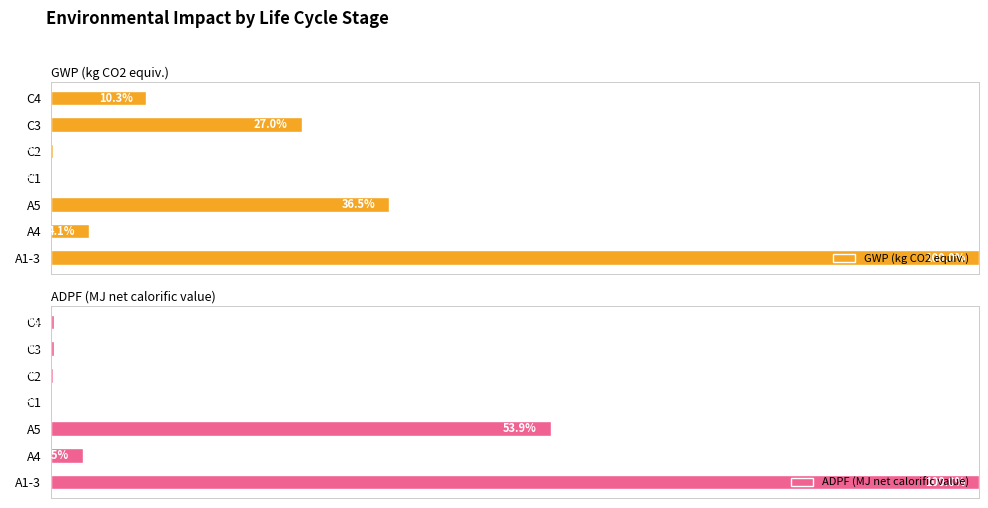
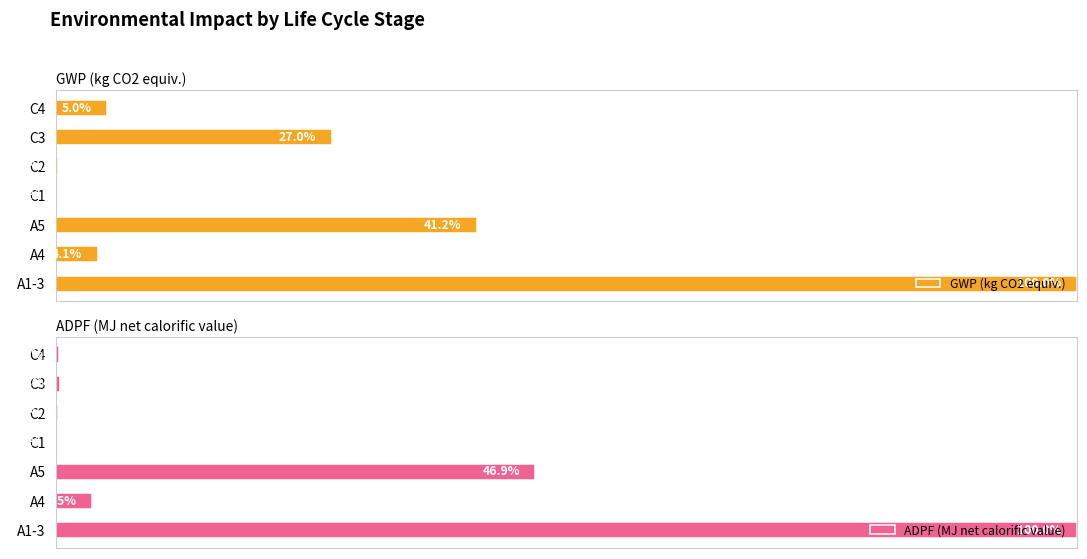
  {
    "GWP (kg CO2 equiv.)": {
-     "C4": "10.3%",
+     "C4": "5.0%",
      "C3": "27.0%",
-     "A5": "36.5%",
+     "A5": "41.2%",
      "A4": "4.1%",
      "A1-3": "100.0%"
    },
    "ADPF (MJ net calorific value)": {
-     "A5": "53.9%",
+     "A5": "46.9%",
      "A4": "3.5%",
      "A1-3": "100.0%"
    }
  }
